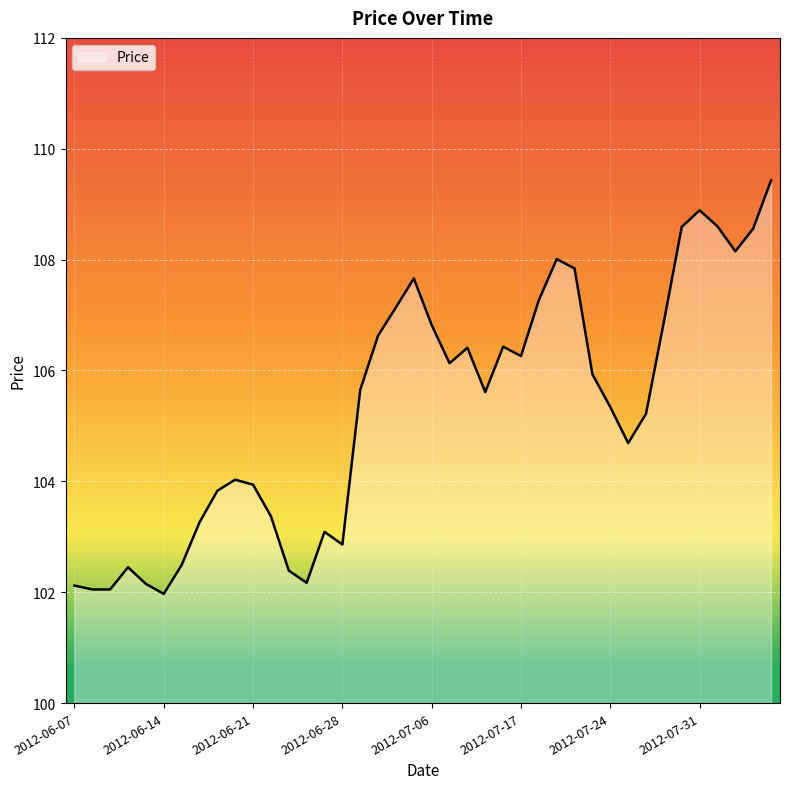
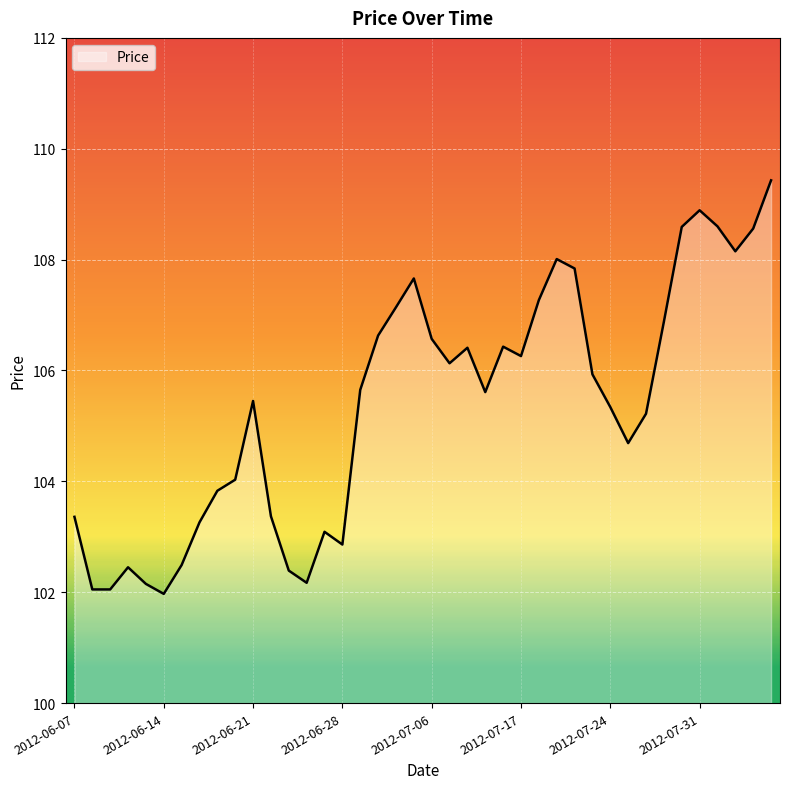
  {
-   "2012-06-07": 102.1,
+   "2012-06-07": 103.4,
    "2012-06-14": 102.0,
-   "2012-06-21": 103.9,
+   "2012-06-21": 105.5,
    "2012-06-28": 102.9,
-   "2012-07-06": 106.8,
+   "2012-07-06": 106.6,
    "2012-07-17": 106.3,
    "2012-07-24": 105.3,
    "2012-07-31": 108.9
  }
